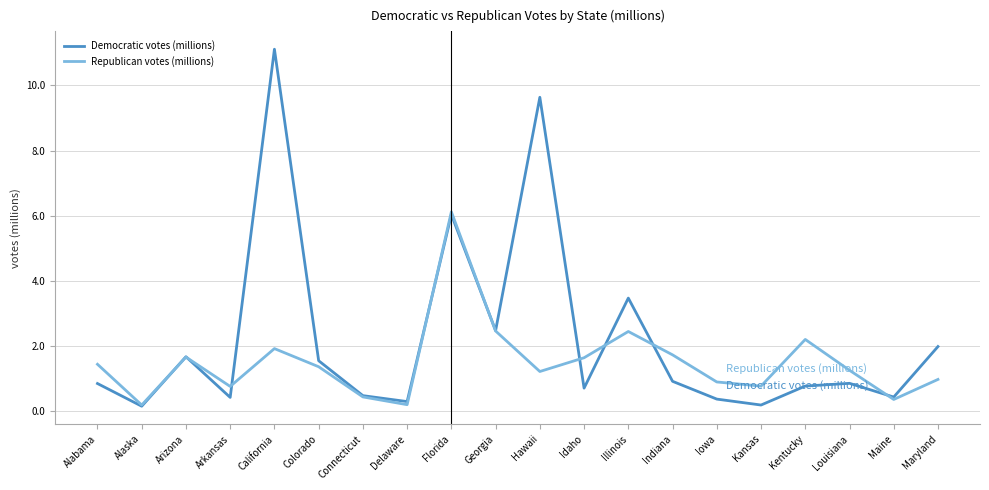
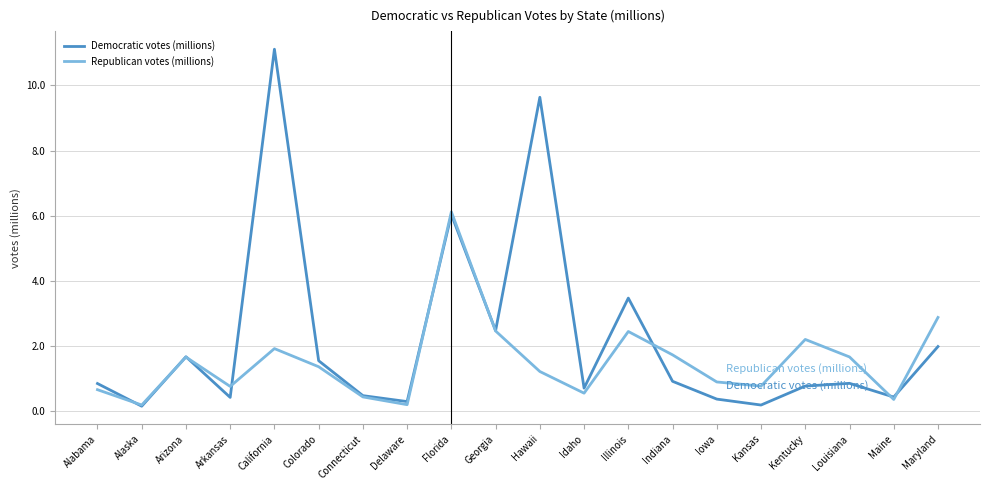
  {
    "Democratic votes (millions)": {
      "Alabama": 0.9,
      "Arkansas": 0.4,
      "California": 11.1,
      "Colorado": 1.6,
      "Delaware": 0.3,
      "Florida": 6.0,
      "Hawaii": 9.6,
      "Idaho": 0.7,
      "Illinois": 3.5,
      "Indiana": 0.9,
      "Iowa": 0.4,
      "Kansas": 0.2,
      "Kentucky": 0.8,
      "Louisiana": 0.9,
      "Maryland": 2.0
    },
    "Republican votes (millions)": {
-     "Alabama": 1.4,
+     "Alabama": 0.7,
      "Arkansas": 0.8,
      "California": 1.9,
      "Colorado": 1.4,
      "Delaware": 0.2,
      "Florida": 6.1,
      "Hawaii": 1.2,
-     "Idaho": 1.6,
+     "Idaho": 0.6,
      "Illinois": 2.4,
      "Indiana": 1.7,
      "Iowa": 0.9,
      "Kansas": 0.8,
      "Kentucky": 2.2,
-     "Louisiana": 1.3,
-     "Maryland": 1.0
+     "Louisiana": 1.7,
+     "Maryland": 2.9
    }
  }
